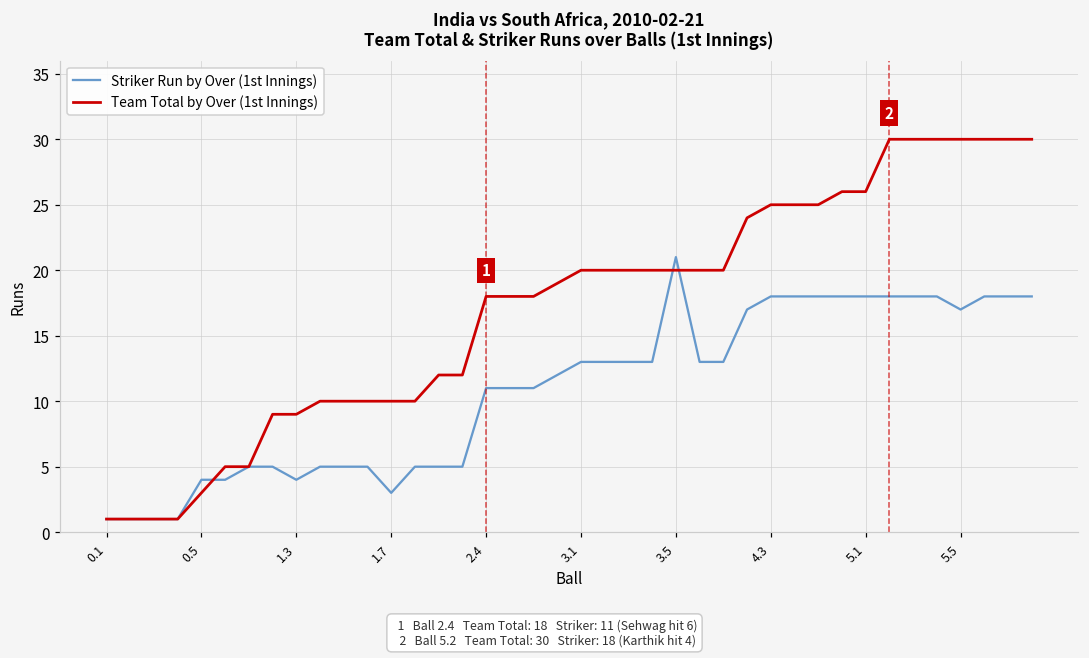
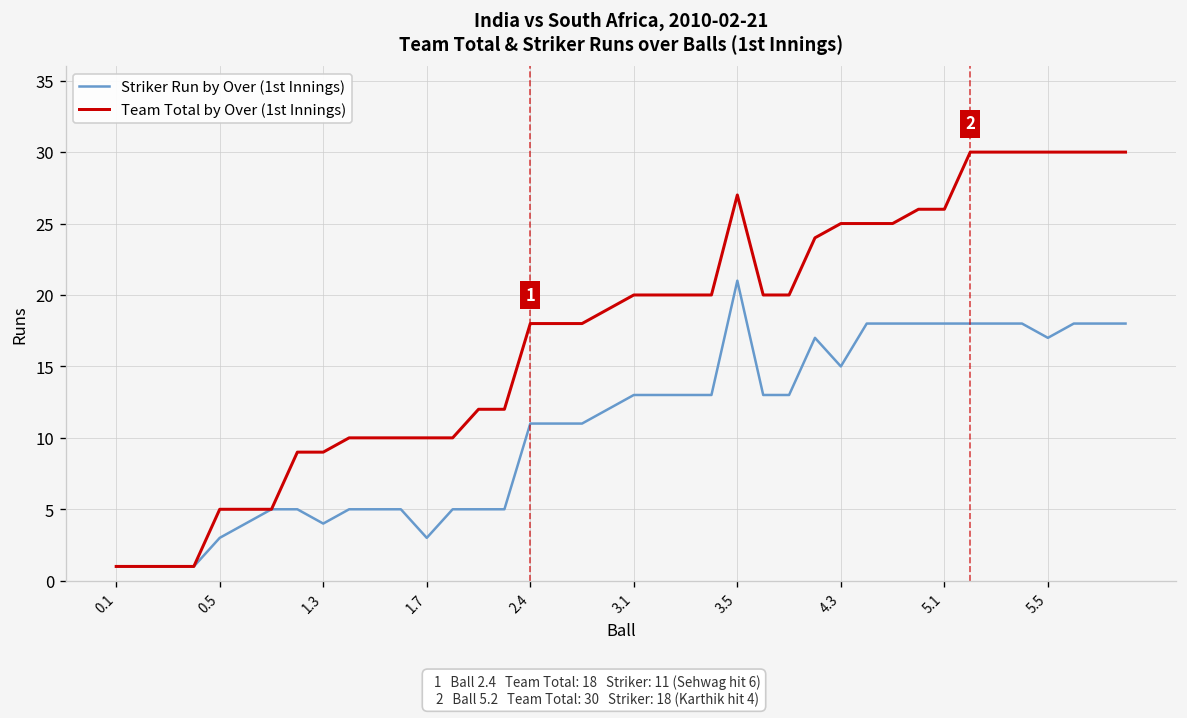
  {
    "Striker Run by Over (1st Innings)": {
-     "0.5": 4,
+     "0.5": 3,
      "1.3": 4,
      "1.7": 3,
      "2.4": 11,
      "3.1": 13,
      "3.5": 21,
-     "4.3": 18,
+     "4.3": 15,
      "5.1": 18,
      "5.5": 17
    },
    "Team Total by Over (1st Innings)": {
-     "0.5": 3,
+     "0.5": 5,
      "1.3": 9,
      "1.7": 10,
      "3.1": 20,
-     "3.5": 20,
+     "3.5": 27,
      "4.3": 25,
      "5.1": 26,
      "5.5": 30
    }
  }
